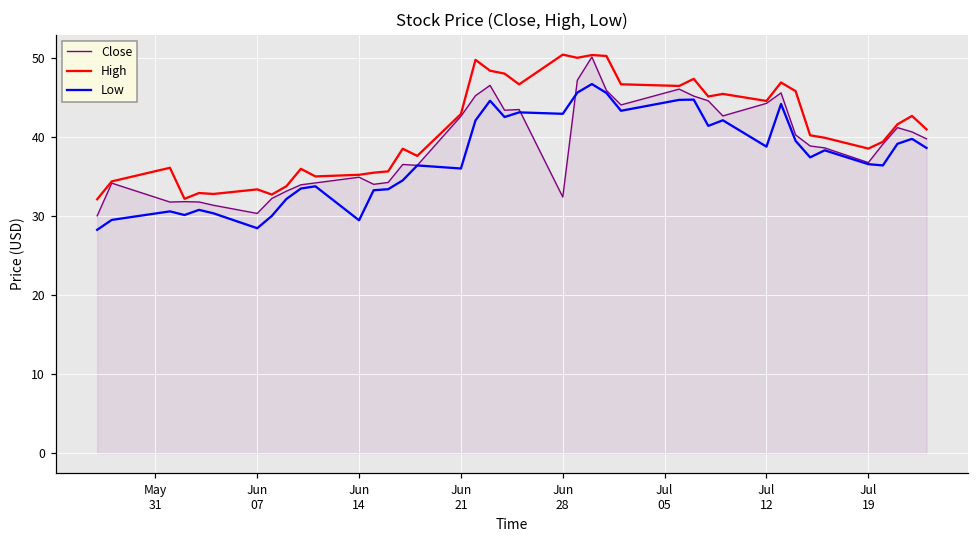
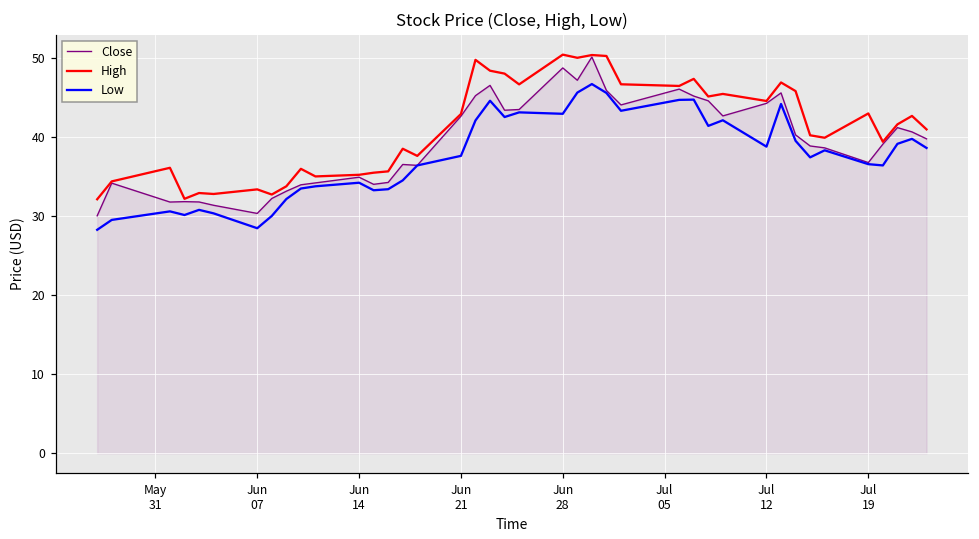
  {
    "Close": {
      "Jun 07": 30,
-     "Jun 28": 32
+     "Jun 28": 49
    },
    "High": {
      "Jun 07": 33,
      "Jun 28": 50,
-     "Jul 19": 39
+     "Jul 19": 43
    },
    "Low": {
      "Jun 07": 28,
-     "Jun 14": 29,
-     "Jun 21": 36,
+     "Jun 14": 34,
+     "Jun 21": 38,
      "Jun 28": 43,
      "Jul 12": 39
    }
  }
